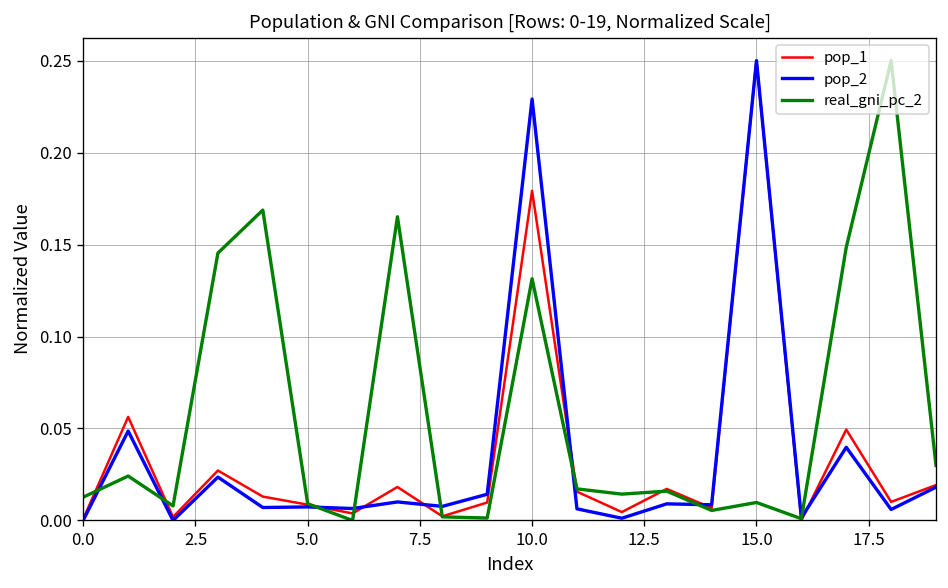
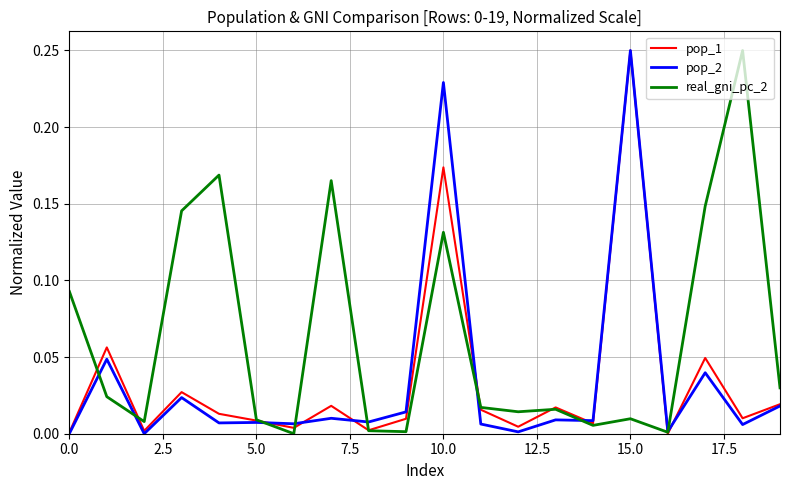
  {
    "pop_1": {
-     "10.0": 0.179
+     "10.0": 0.174
    },
    "pop_2": {
      "10.0": 0.229
    },
    "real_gni_pc_2": {
-     "0.0": 0.013,
+     "0.0": 0.093,
      "10.0": 0.131,
      "15.0": 0.010
    }
  }
